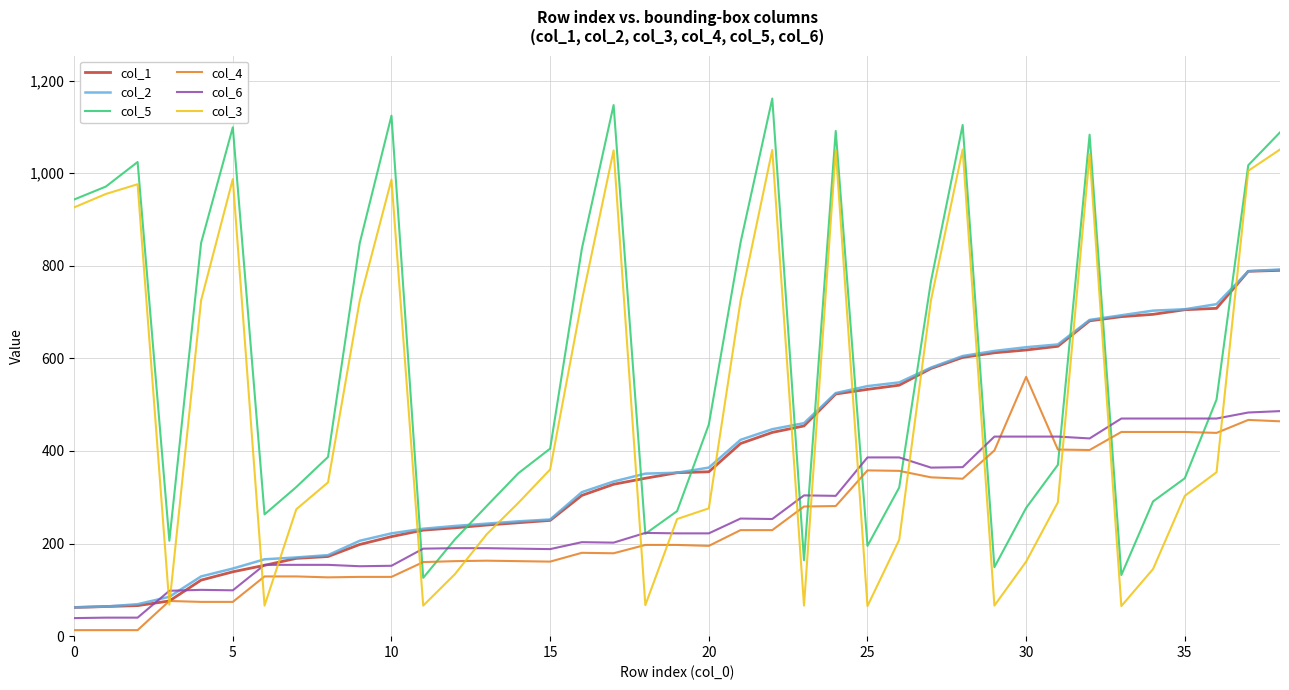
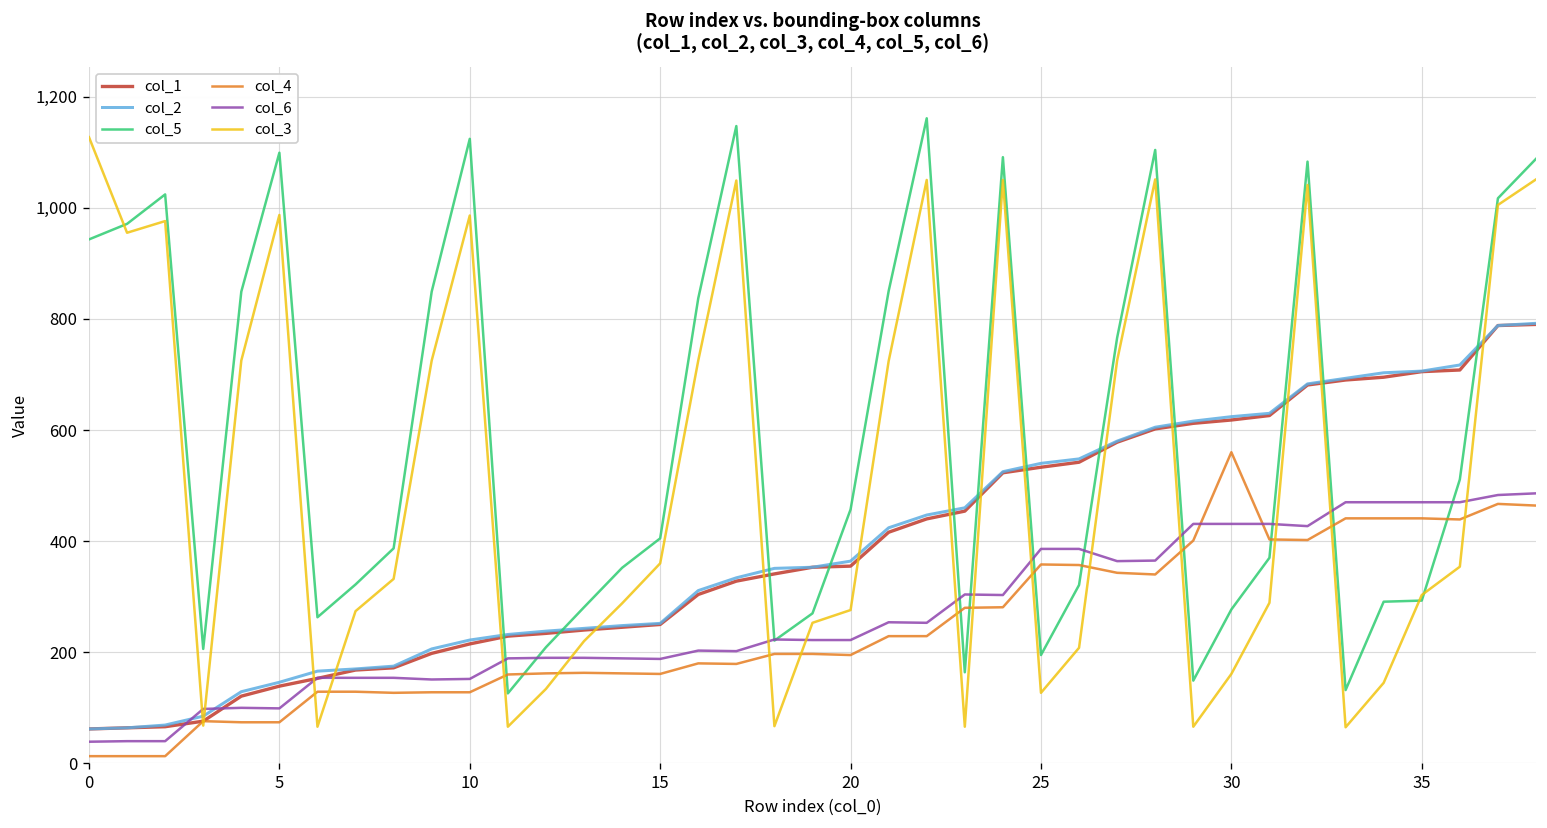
  {
    "col_1": {
      "5": "140",
      "10": "220",
      "20": "360",
      "25": "530",
      "30": "620"
    },
    "col_2": {
      "5": "150",
      "10": "220",
      "20": "360",
      "25": "540",
      "30": "620"
    },
    "col_5": {
      "0": "940",
      "5": "1,100",
      "10": "1,120",
      "15": "410",
      "20": "460",
      "25": "200",
      "30": "280",
-     "35": "340"
+     "35": "290"
    },
    "col_4": {
      "0": "10",
      "5": "70",
      "10": "130",
      "15": "160",
      "20": "200",
      "25": "360",
      "30": "560",
      "35": "440"
    },
    "col_6": {
      "0": "40",
      "5": "100",
      "10": "150",
      "15": "190",
      "20": "220",
      "25": "390",
      "30": "430",
      "35": "470"
    },
    "col_3": {
-     "0": "930",
+     "0": "1,130",
      "5": "990",
      "10": "990",
      "15": "360",
      "20": "280",
-     "25": "70",
+     "25": "130",
      "30": "160",
      "35": "300"
    }
  }
